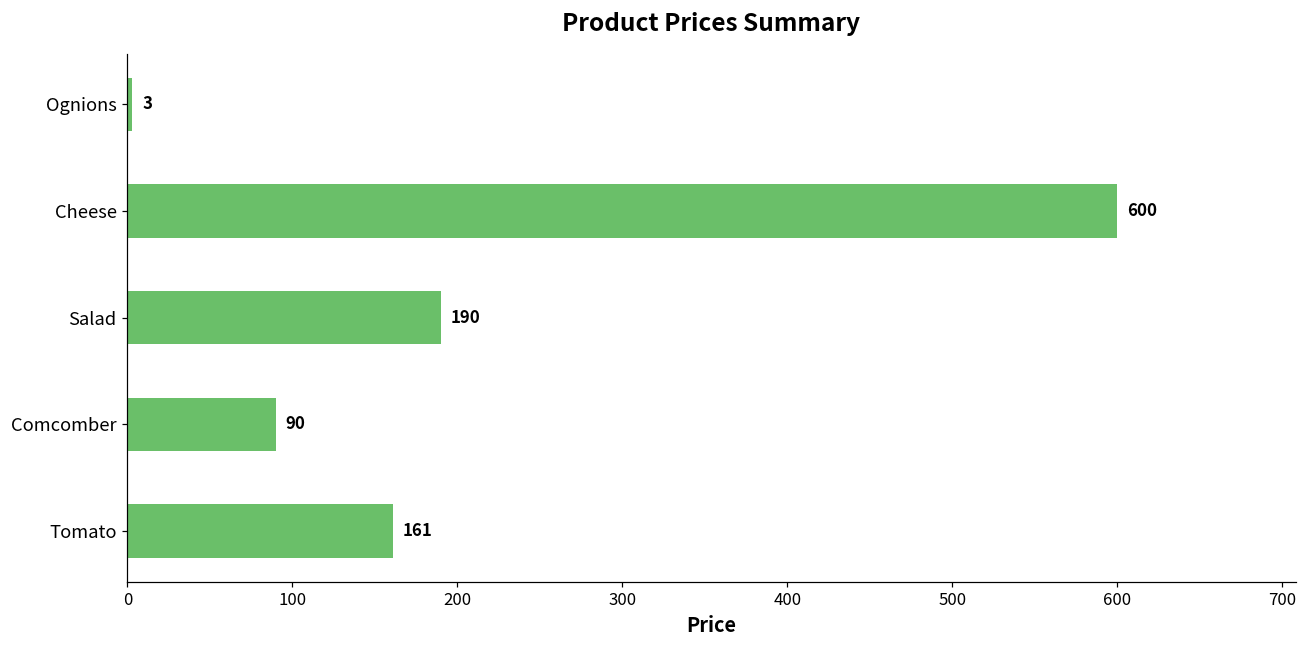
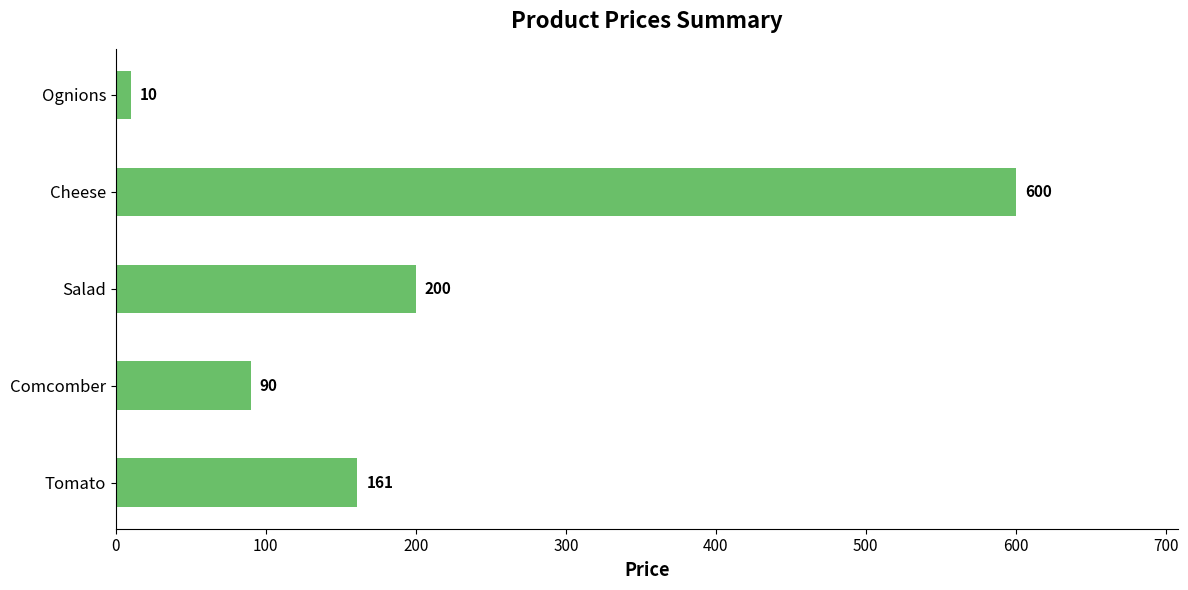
  {
-   "Ognions": 3,
+   "Ognions": 10,
    "Cheese": 600,
-   "Salad": 190,
+   "Salad": 200,
    "Comcomber": 90,
    "Tomato": 161
  }
